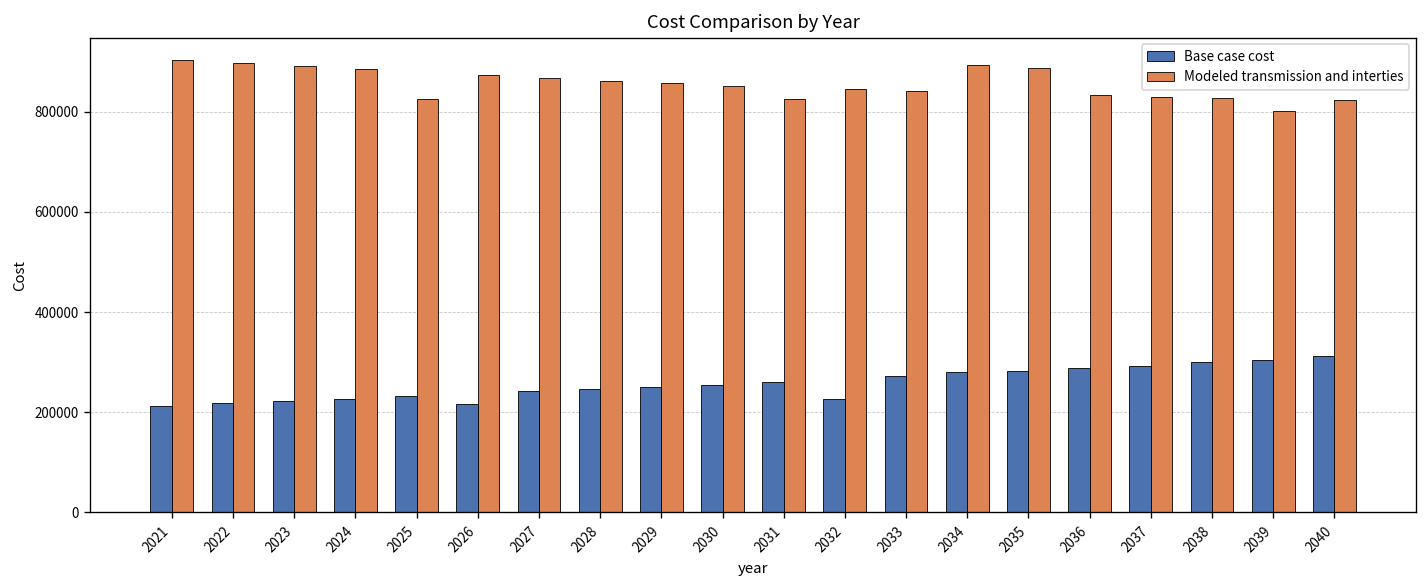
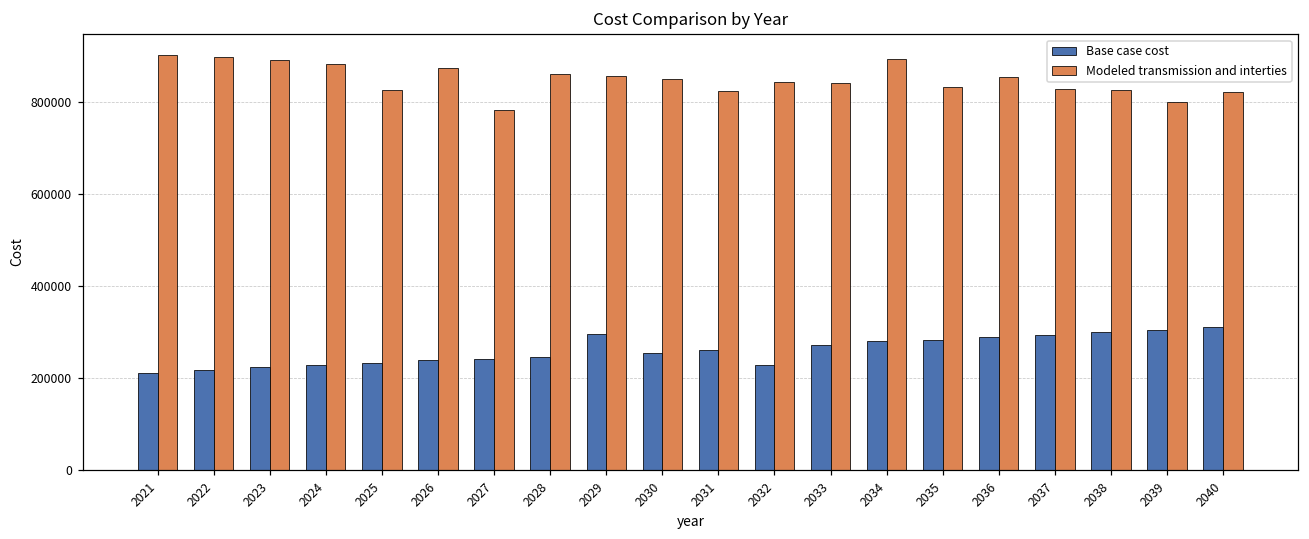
  {
    "Base case cost": {
      "2021": 210000,
      "2022": 220000,
      "2023": 220000,
      "2024": 230000,
      "2025": 230000,
-     "2026": 220000,
+     "2026": 240000,
      "2027": 240000,
      "2028": 250000,
-     "2029": 250000,
+     "2029": 300000,
      "2030": 250000,
      "2031": 260000,
      "2032": 230000,
      "2033": 270000,
      "2034": 280000,
      "2035": 280000,
      "2036": 290000,
      "2037": 290000,
      "2038": 300000,
      "2039": 300000,
      "2040": 310000
    },
    "Modeled transmission and interties": {
      "2021": 900000,
      "2022": 900000,
      "2023": 890000,
      "2024": 880000,
      "2025": 830000,
      "2026": 870000,
-     "2027": 870000,
+     "2027": 780000,
      "2028": 860000,
      "2029": 860000,
      "2030": 850000,
      "2031": 820000,
      "2032": 840000,
      "2033": 840000,
      "2034": 890000,
-     "2035": 890000,
-     "2036": 830000,
+     "2035": 830000,
+     "2036": 860000,
      "2037": 830000,
      "2038": 830000,
      "2039": 800000,
      "2040": 820000
    }
  }
